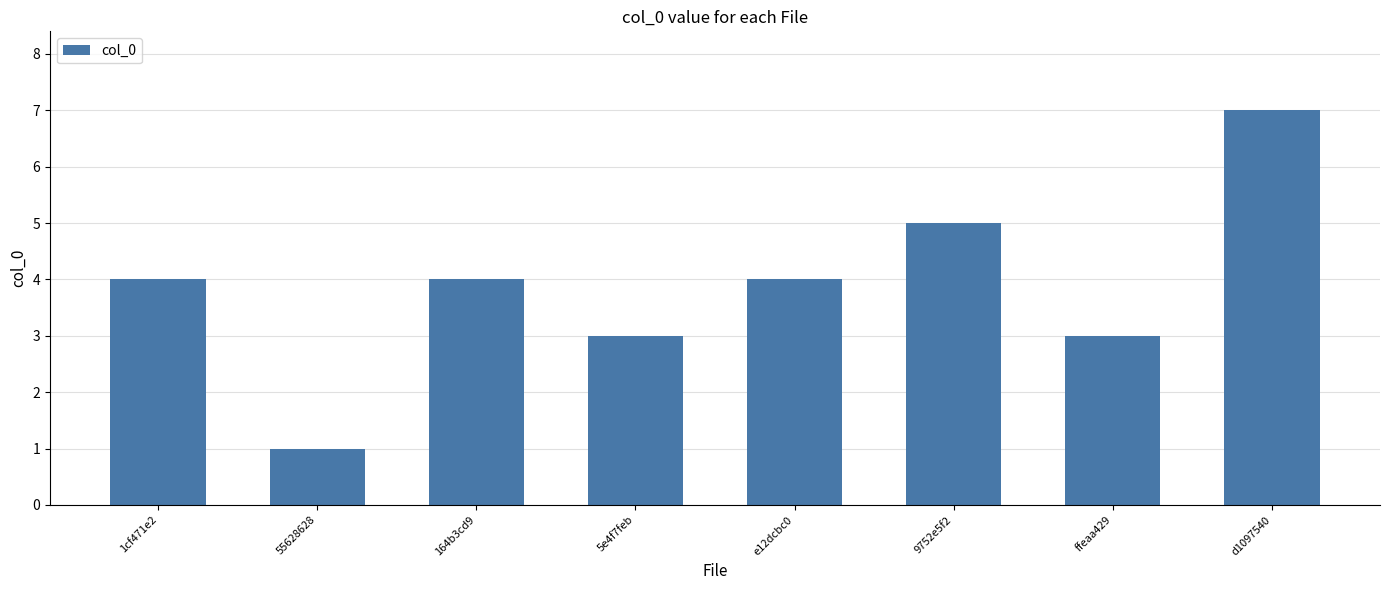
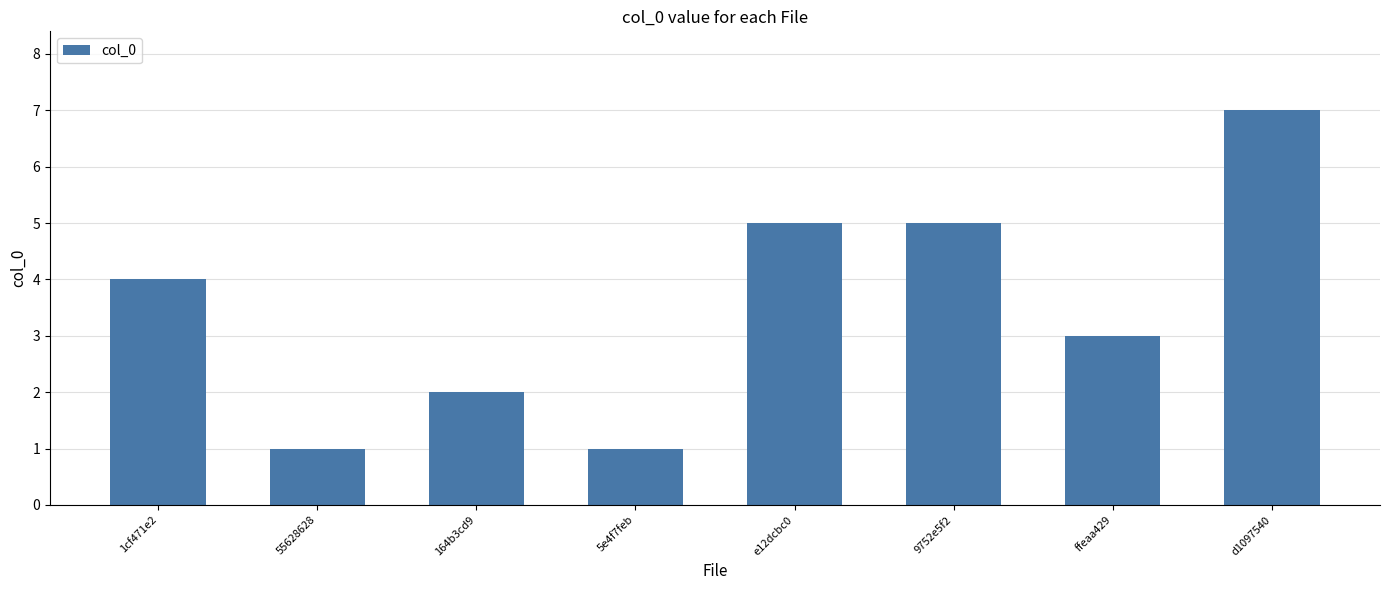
  {
    "1cf471e2": 4,
    "55628628": 1,
-   "164b3cd9": 4,
-   "5e4f7feb": 3,
-   "e12dcbc0": 4,
+   "164b3cd9": 2,
+   "5e4f7feb": 1,
+   "e12dcbc0": 5,
    "9752e5f2": 5,
    "ffeaa429": 3,
    "d1097540": 7
  }
